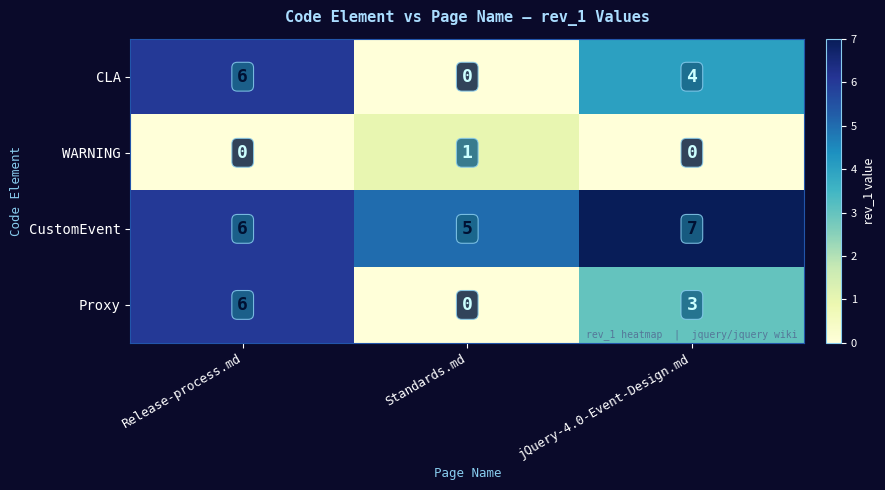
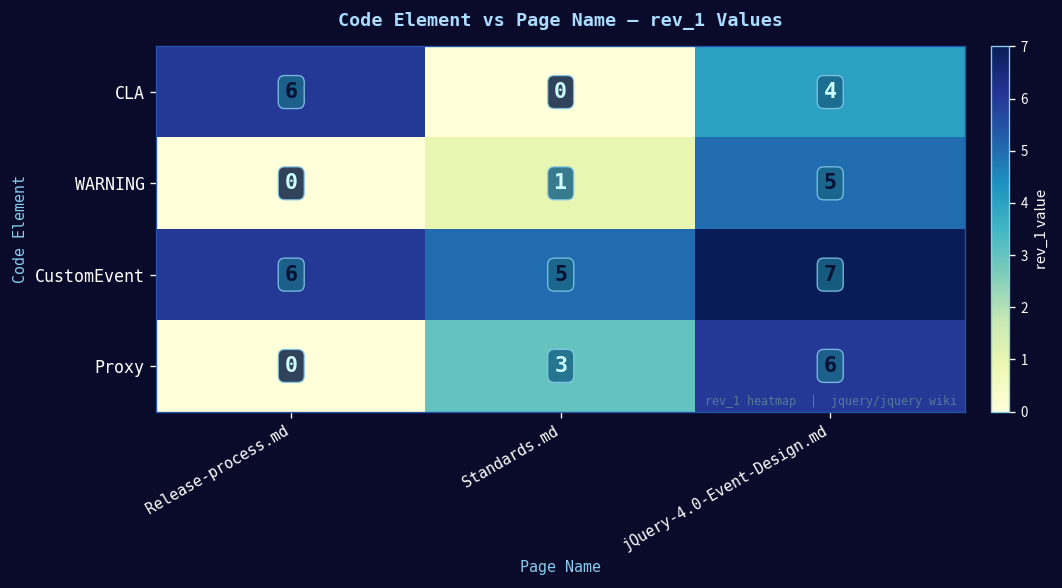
  {
    "WARNING": {
-     "jQuery-4.0-Event-Design.md": 0
+     "jQuery-4.0-Event-Design.md": 5
    },
    "Proxy": {
-     "Release-process.md": 6,
-     "Standards.md": 0,
-     "jQuery-4.0-Event-Design.md": 3
+     "Release-process.md": 0,
+     "Standards.md": 3,
+     "jQuery-4.0-Event-Design.md": 6
    }
  }
